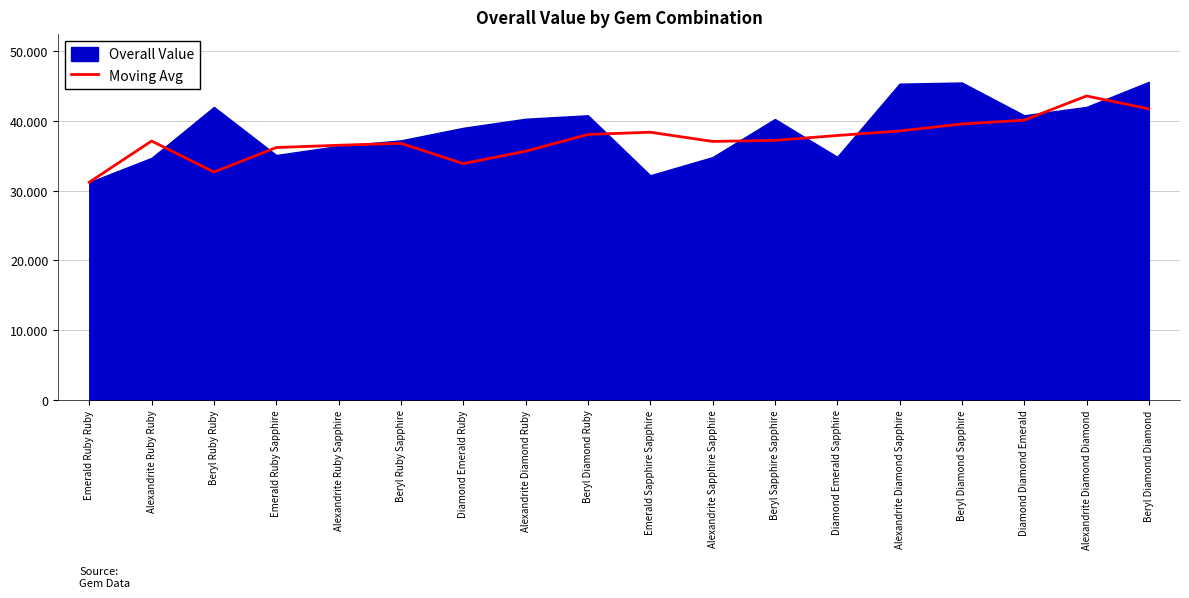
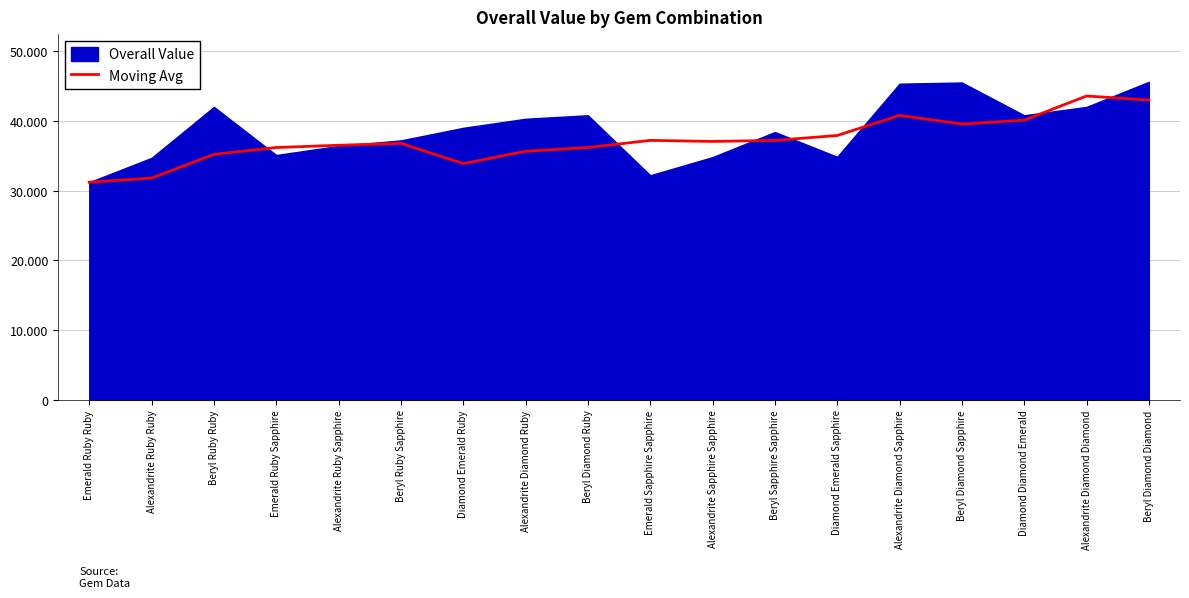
  {
    "Moving Avg": {
-     "Alexandrite Ruby Ruby": 37,
-     "Beryl Ruby Ruby": 33,
+     "Alexandrite Ruby Ruby": 32,
+     "Beryl Ruby Ruby": 35,
      "Emerald Ruby Sapphire": 36,
      "Beryl Ruby Sapphire": 37,
      "Diamond Emerald Ruby": 34,
      "Alexandrite Diamond Ruby": 36,
-     "Beryl Diamond Ruby": 38,
-     "Emerald Sapphire Sapphire": 38,
+     "Beryl Diamond Ruby": 36,
+     "Emerald Sapphire Sapphire": 37,
      "Alexandrite Sapphire Sapphire": 37,
      "Beryl Sapphire Sapphire": 37,
      "Diamond Emerald Sapphire": 38,
-     "Alexandrite Diamond Sapphire": 39,
+     "Alexandrite Diamond Sapphire": 41,
      "Beryl Diamond Sapphire": 40,
      "Diamond Diamond Emerald": 40,
      "Alexandrite Diamond Diamond": 44,
-     "Beryl Diamond Diamond": 42
+     "Beryl Diamond Diamond": 43
    },
    "Overall Value": {
      "Alexandrite Ruby Ruby": 35,
      "Beryl Ruby Ruby": 42,
      "Emerald Ruby Sapphire": 35,
      "Beryl Ruby Sapphire": 37,
      "Diamond Emerald Ruby": 39,
      "Alexandrite Diamond Ruby": 40,
      "Beryl Diamond Ruby": 41,
      "Emerald Sapphire Sapphire": 32,
      "Alexandrite Sapphire Sapphire": 35,
-     "Beryl Sapphire Sapphire": 40,
+     "Beryl Sapphire Sapphire": 38,
      "Diamond Emerald Sapphire": 35,
      "Alexandrite Diamond Sapphire": 45,
      "Beryl Diamond Sapphire": 46,
      "Diamond Diamond Emerald": 41,
      "Alexandrite Diamond Diamond": 42,
      "Beryl Diamond Diamond": 46
    }
  }
